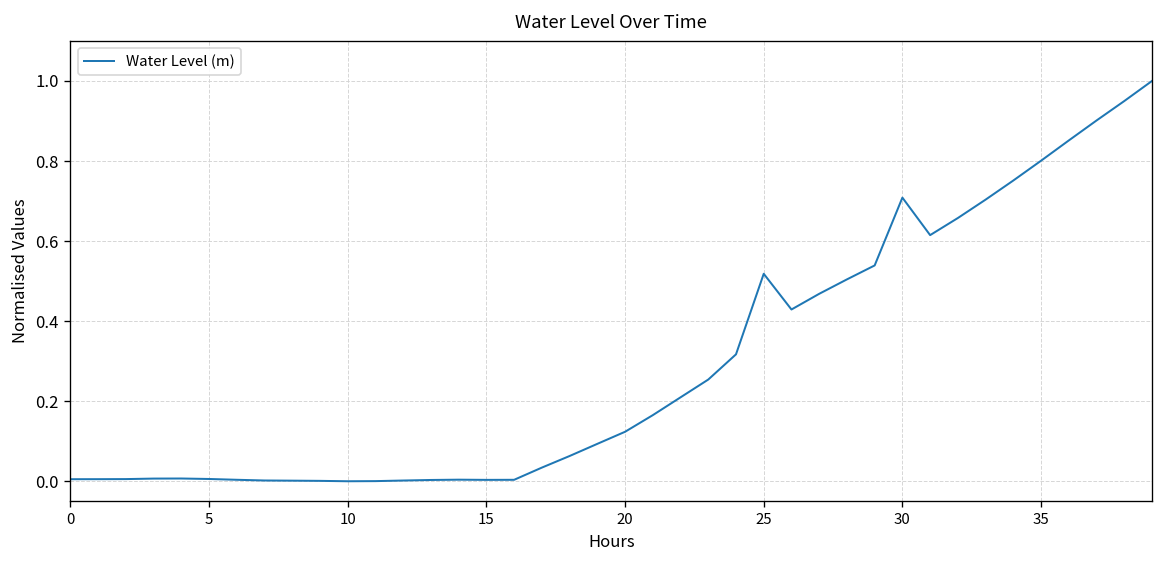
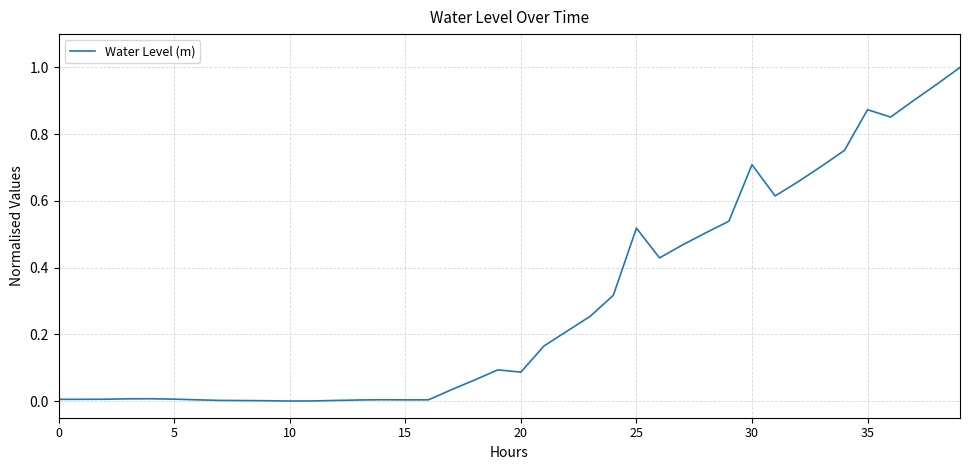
  {
    "0": 0.01,
    "5": 0.01,
    "10": 0.00,
    "15": 0.00,
-   "20": 0.12,
+   "20": 0.09,
    "25": 0.52,
    "30": 0.71,
-   "35": 0.80
+   "35": 0.87
  }
